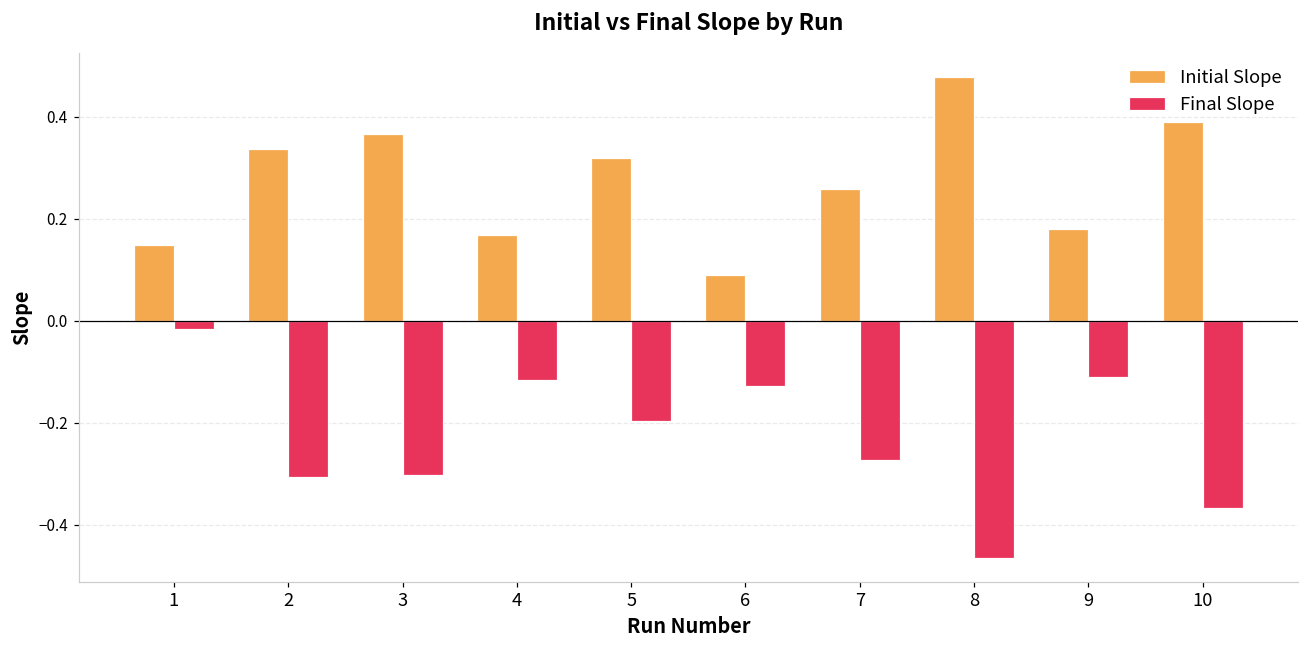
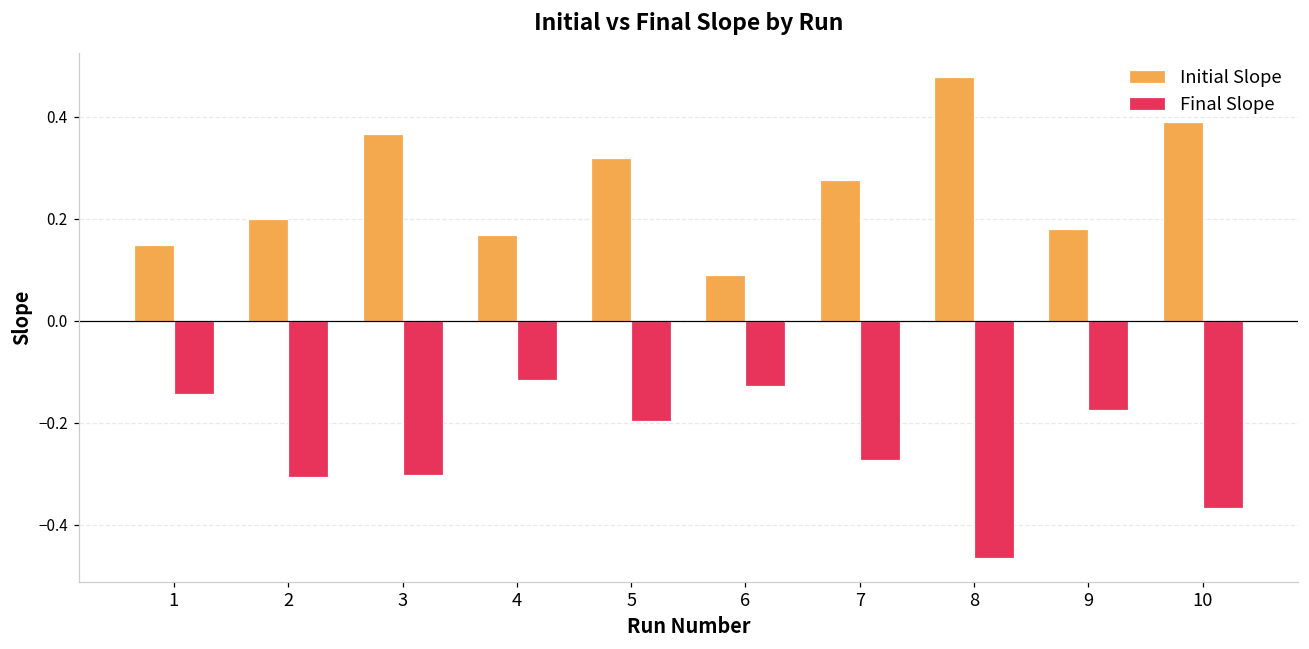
  {
    "Initial Slope": {
      "1": 0.15,
-     "2": 0.34,
+     "2": 0.20,
      "3": 0.37,
      "4": 0.17,
      "5": 0.32,
      "6": 0.09,
-     "7": 0.26,
+     "7": 0.28,
      "8": 0.48,
      "9": 0.18,
      "10": 0.39
    },
    "Final Slope": {
-     "1": -0.02,
+     "1": -0.14,
      "2": -0.31,
      "3": -0.30,
      "4": -0.12,
      "5": -0.20,
      "6": -0.13,
      "7": -0.27,
      "8": -0.46,
-     "9": -0.11,
+     "9": -0.17,
      "10": -0.37
    }
  }
